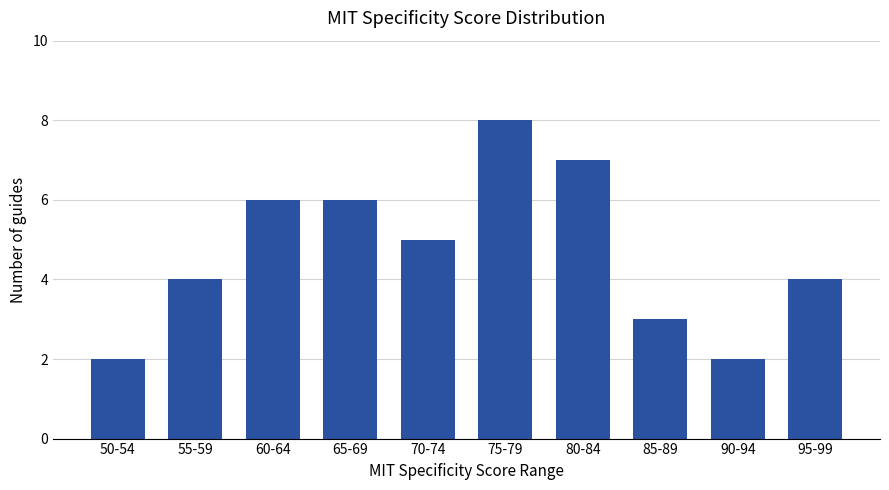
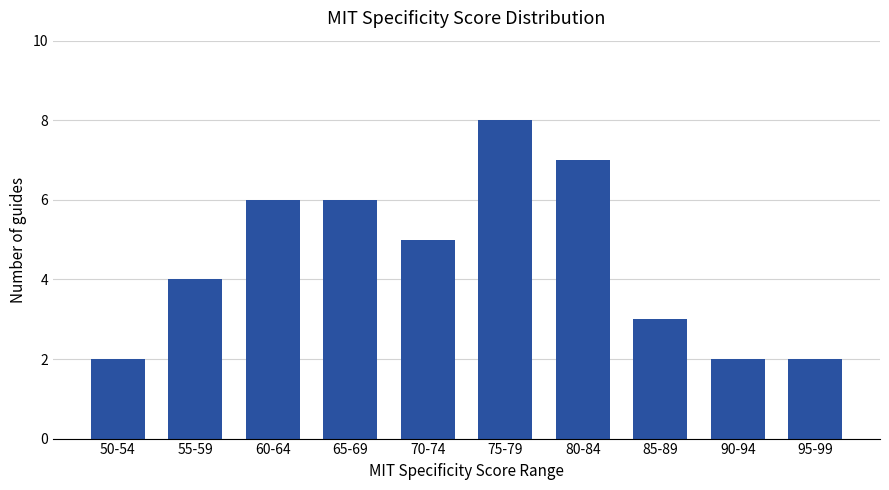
  {
    "50-54": 2,
    "55-59": 4,
    "60-64": 6,
    "65-69": 6,
    "70-74": 5,
    "75-79": 8,
    "80-84": 7,
    "85-89": 3,
    "90-94": 2,
-   "95-99": 4
+   "95-99": 2
  }
